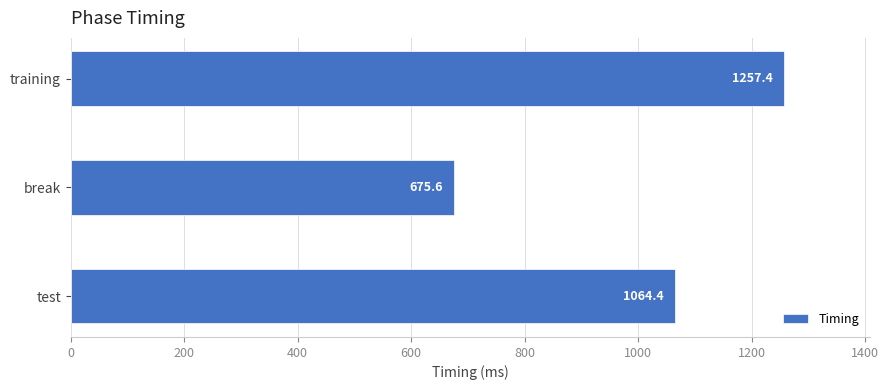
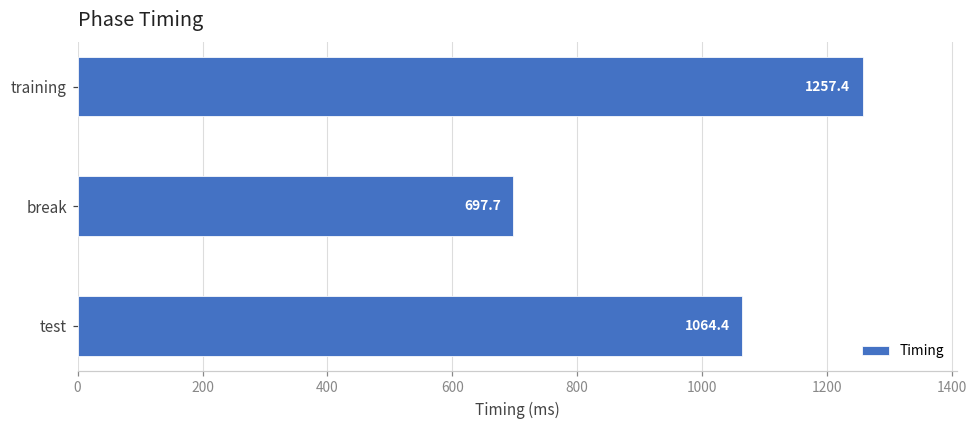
  {
    "training": 1257.4,
-   "break": 675.6,
+   "break": 697.7,
    "test": 1064.4
  }
